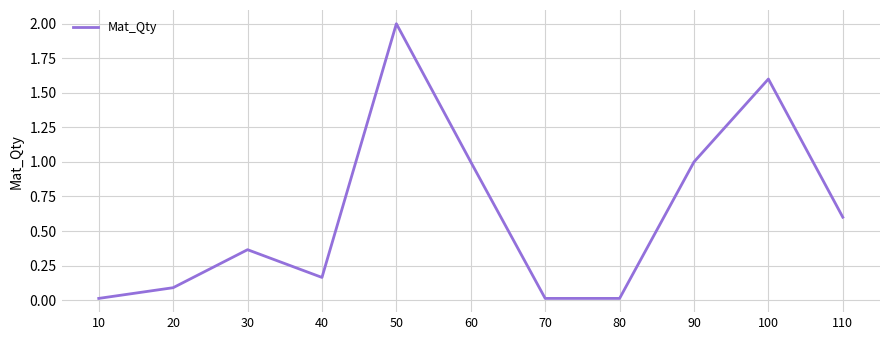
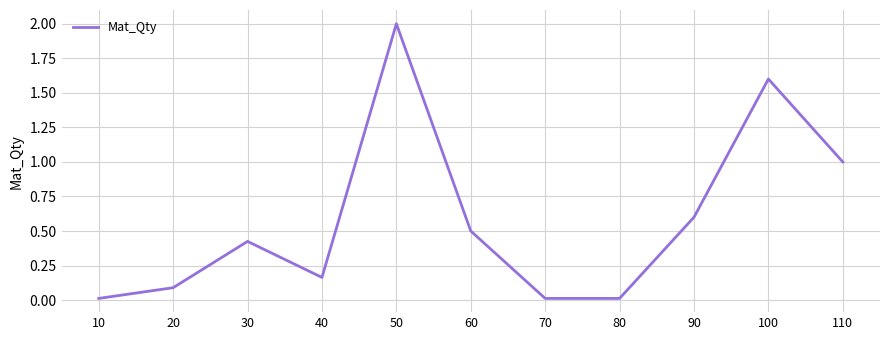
  {
    "10": 0.01,
    "20": 0.09,
-   "30": 0.37,
+   "30": 0.43,
    "40": 0.16,
    "50": 2.00,
-   "60": 1.0,
+   "60": 0.5,
    "70": 0.01,
    "80": 0.01,
-   "90": 1.0,
+   "90": 0.6,
    "100": 1.60,
-   "110": 0.6
+   "110": 1.0
  }
